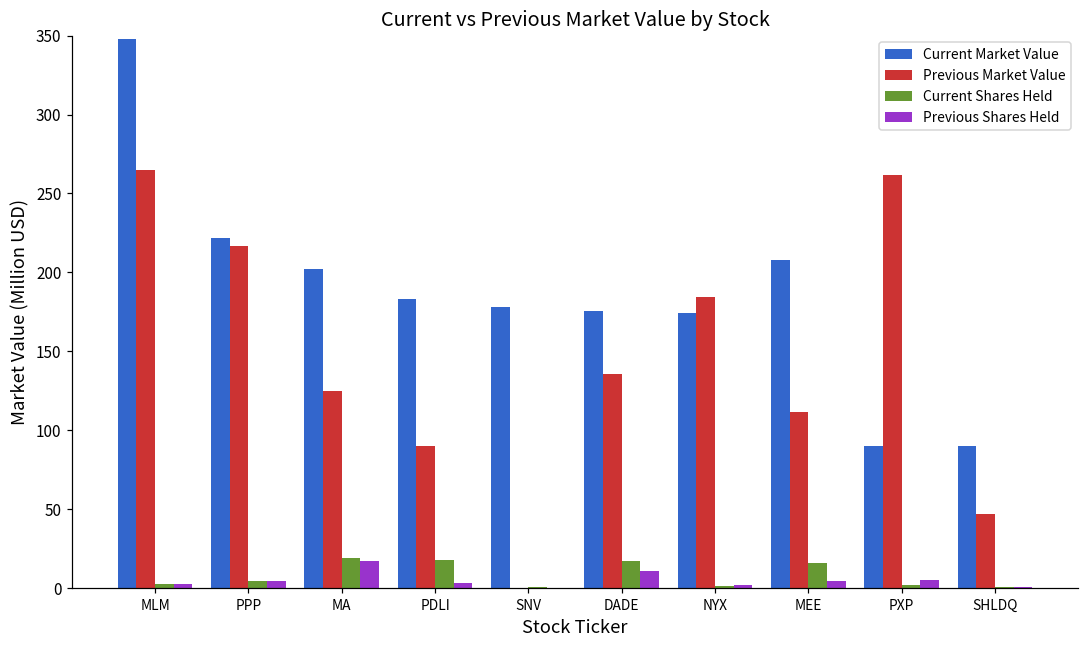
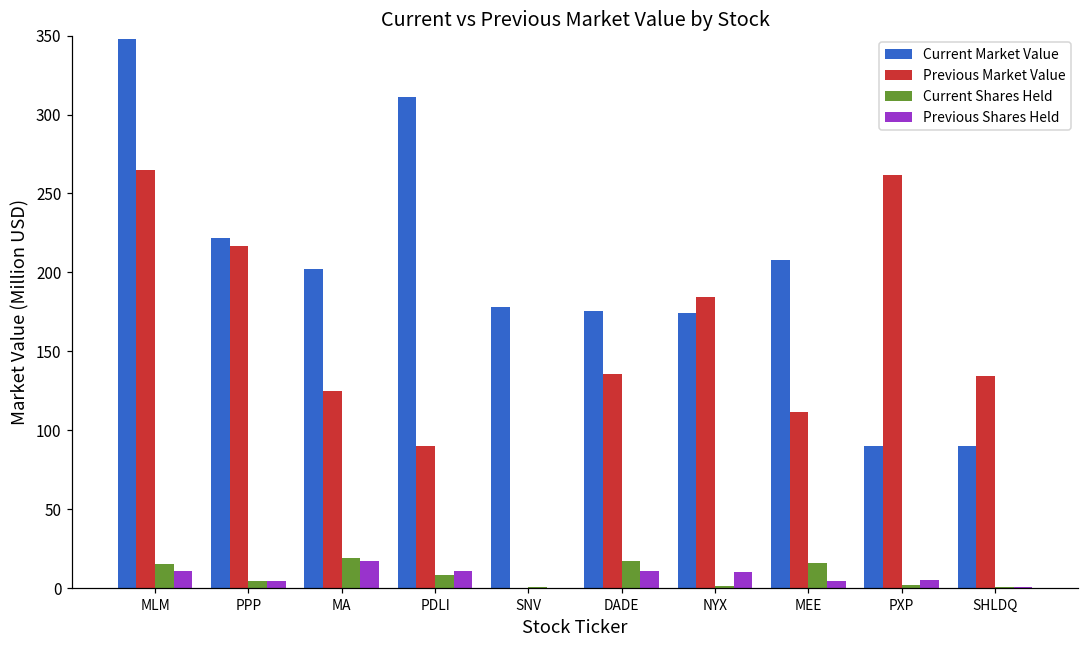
  {
    "Current Market Value": {
      "MLM": 348,
      "PPP": 222,
      "MA": 202,
-     "PDLI": 183,
+     "PDLI": 311,
      "SNV": 178,
      "DADE": 175,
      "NYX": 174,
      "MEE": 208,
      "PXP": 90,
      "SHLDQ": 90
    },
    "Previous Market Value": {
      "MLM": 265,
      "PPP": 217,
      "MA": 125,
      "PDLI": 90,
      "SNV": 0,
      "DADE": 136,
      "NYX": 185,
      "MEE": 112,
      "PXP": 261,
-     "SHLDQ": 47
+     "SHLDQ": 134
    },
    "Current Shares Held": {
-     "MLM": 3,
+     "MLM": 15,
      "PPP": 5,
      "MA": 19,
-     "PDLI": 18,
+     "PDLI": 8,
      "DADE": 17,
      "MEE": 16,
      "PXP": 2
    },
    "Previous Shares Held": {
-     "MLM": 3,
+     "MLM": 11,
      "PPP": 4,
      "MA": 17,
-     "PDLI": 3,
+     "PDLI": 11,
      "SNV": 0,
      "DADE": 11,
-     "NYX": 2,
+     "NYX": 10,
      "MEE": 5,
      "PXP": 6
    }
  }
